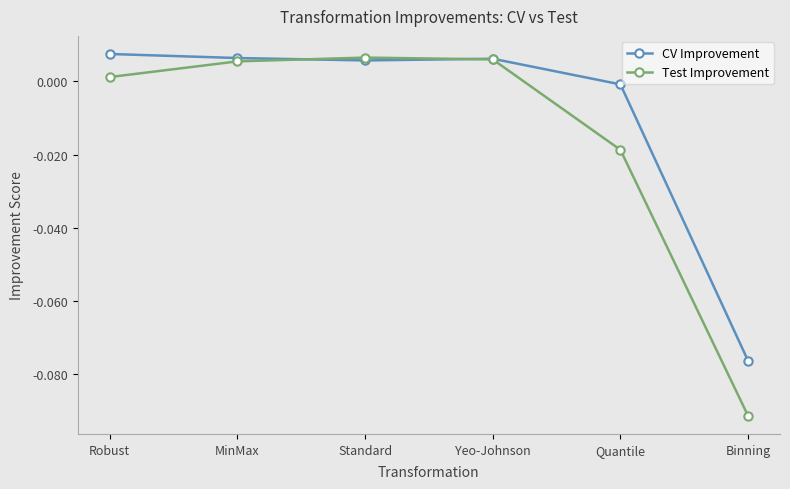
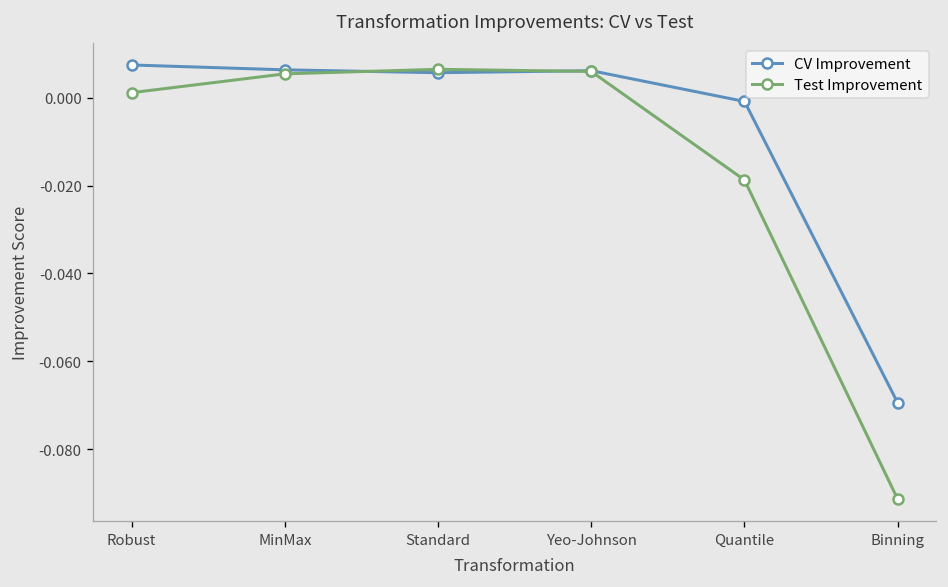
  {
    "CV Improvement": {
      "Robust": 0.007,
      "MinMax": 0.006,
      "Standard": 0.006,
      "Quantile": -0.001,
-     "Binning": -0.076
+     "Binning": -0.069
    },
    "Test Improvement": {
      "Robust": 0.001,
      "MinMax": 0.005,
      "Standard": 0.006,
      "Quantile": -0.019,
      "Binning": -0.091
    }
  }
